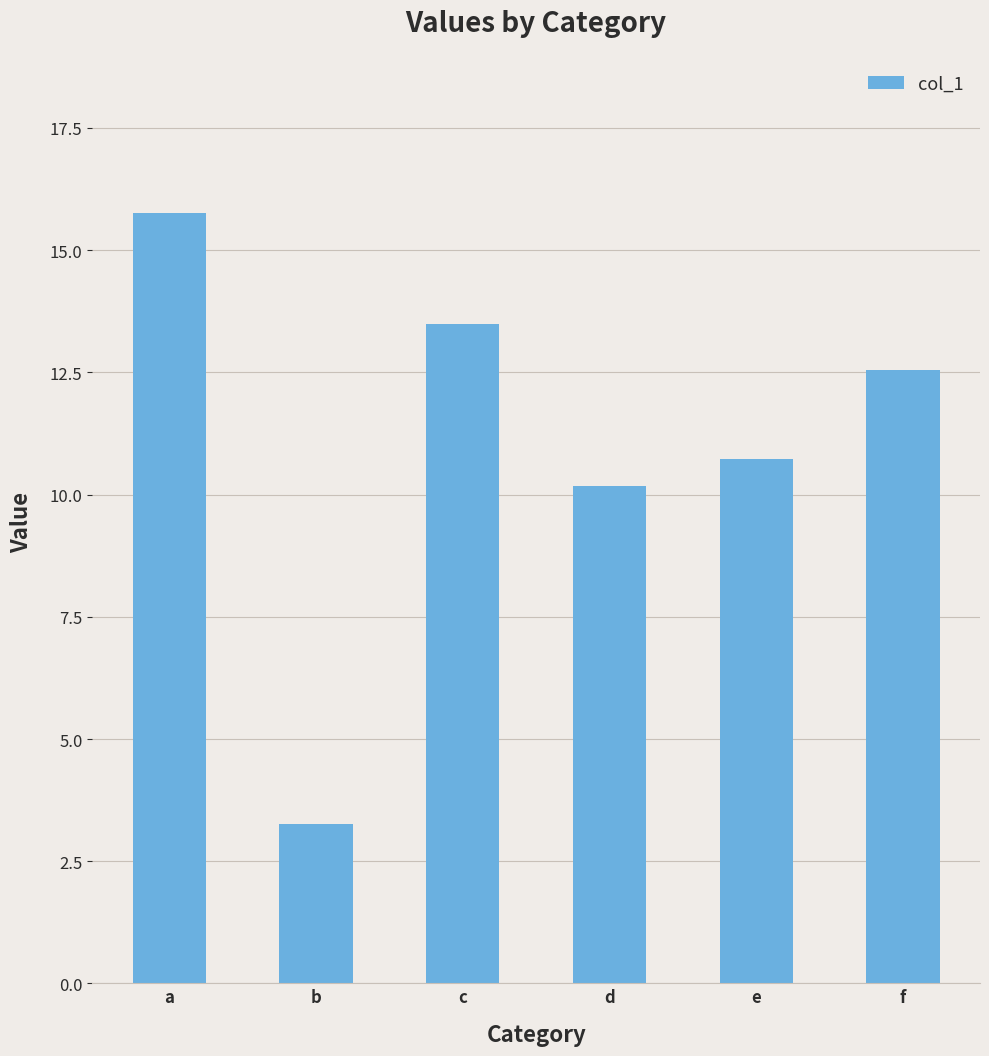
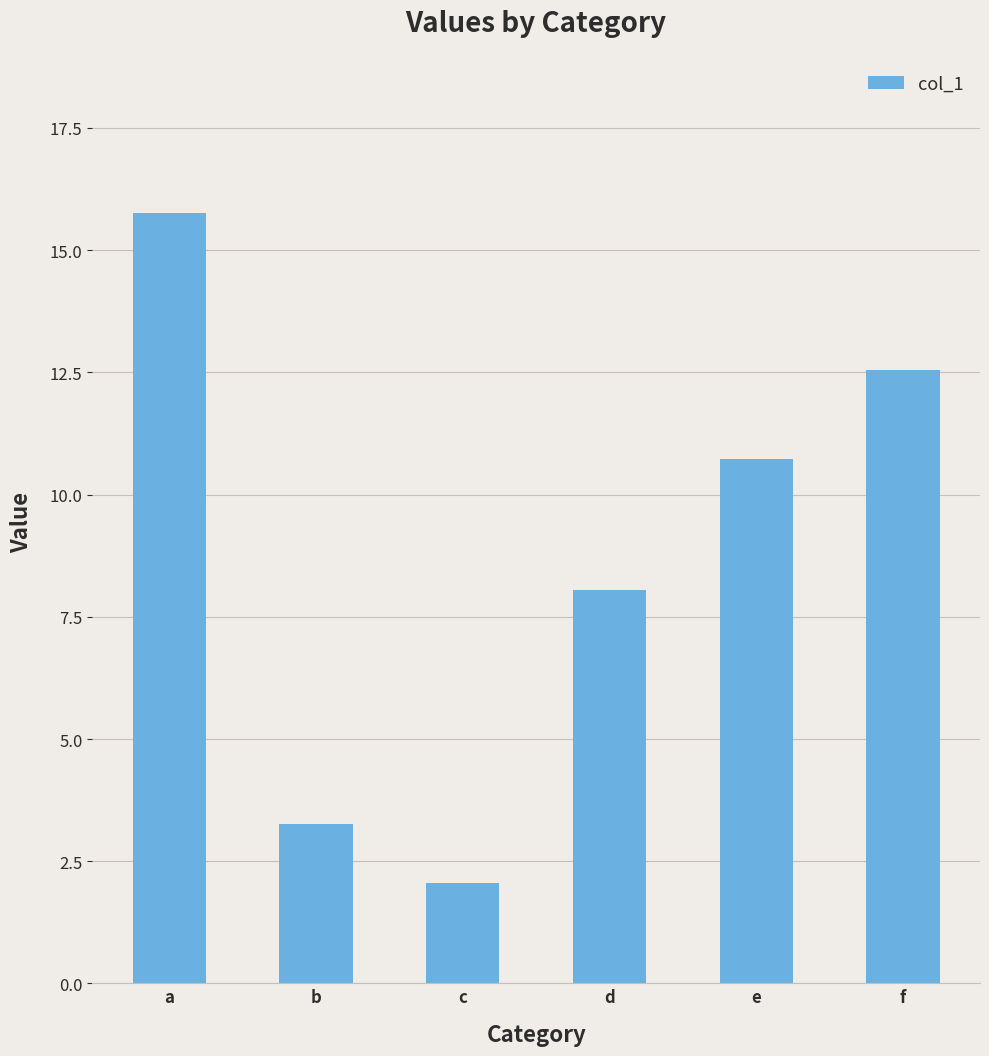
  {
    "a": 15.8,
    "b": 3.3,
-   "c": 13.5,
-   "d": 10.2,
+   "c": 2.0,
+   "d": 8.0,
    "e": 10.7,
    "f": 12.5
  }
